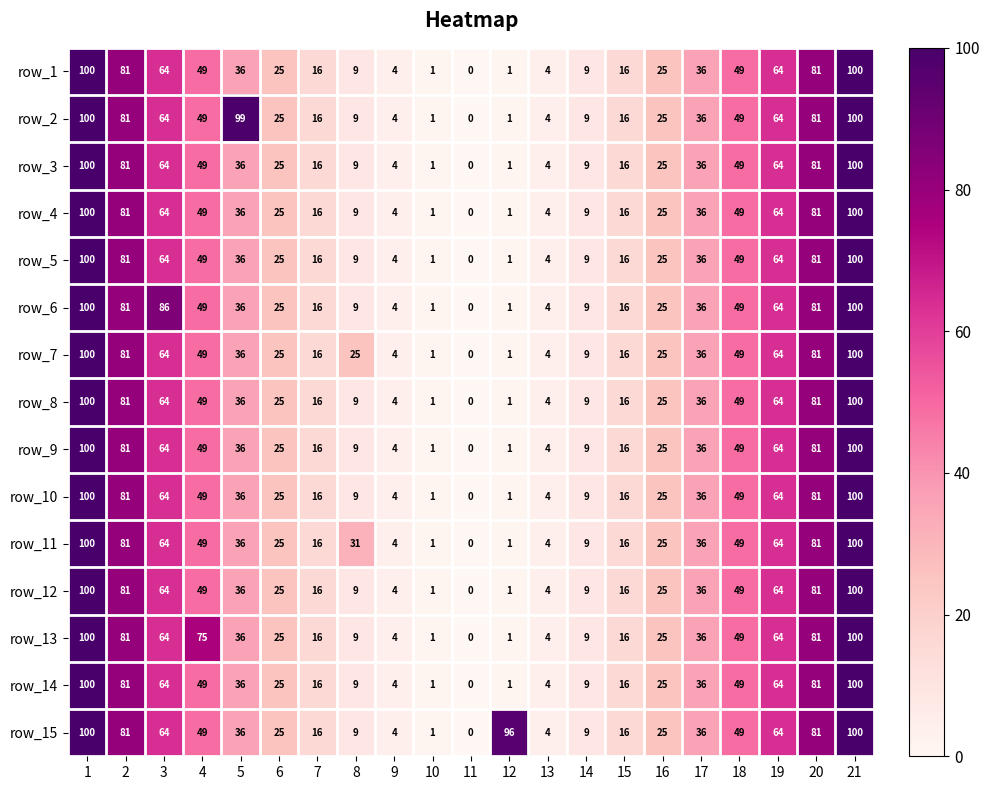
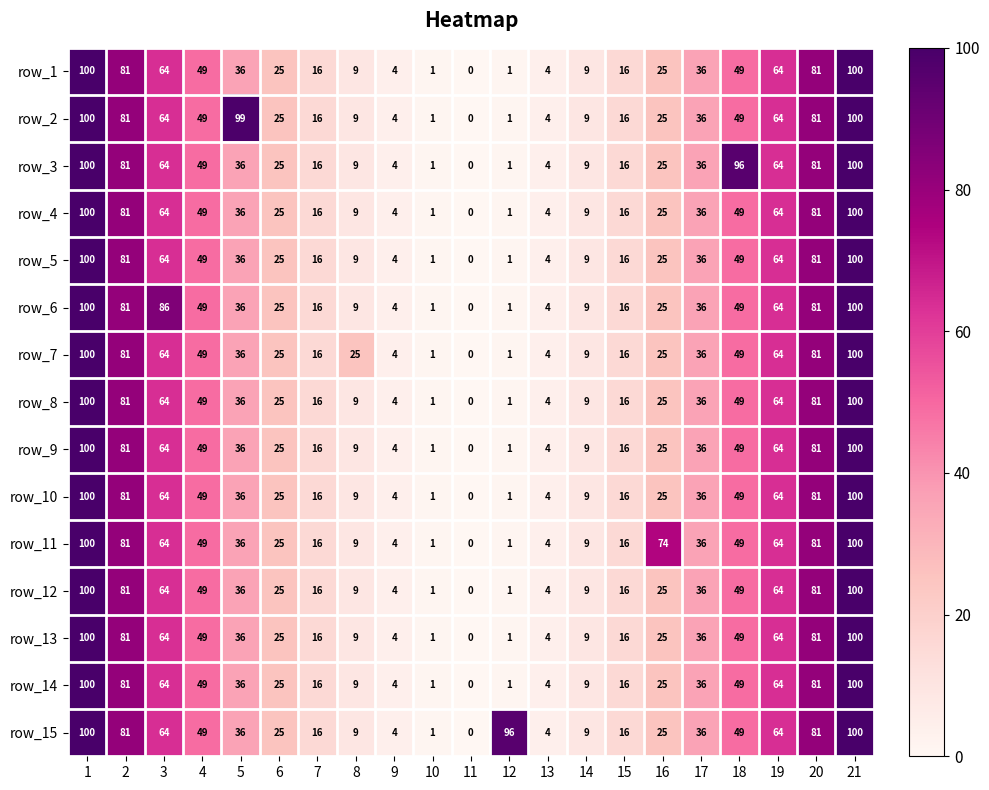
  {
    "row_3": {
      "1": 100,
      "2": 81,
      "3": 64,
      "4": 49,
      "5": 36,
      "6": 25,
      "7": 16,
      "8": 9,
      "9": 4,
      "10": 1,
      "11": 0,
      "12": 1,
      "13": 4,
      "14": 9,
      "15": 16,
      "16": 25,
      "17": 36,
-     "18": 49,
+     "18": 96,
      "19": 64,
      "20": 81,
      "21": 100
    },
    "row_11": {
      "1": 100,
      "2": 81,
      "3": 64,
      "4": 49,
      "5": 36,
      "6": 25,
      "7": 16,
-     "8": 31,
+     "8": 9,
      "9": 4,
      "10": 1,
      "11": 0,
      "12": 1,
      "13": 4,
      "14": 9,
      "15": 16,
-     "16": 25,
+     "16": 74,
      "17": 36,
      "18": 49,
      "19": 64,
      "20": 81,
      "21": 100
    },
    "row_13": {
      "1": 100,
      "2": 81,
      "3": 64,
-     "4": 75,
+     "4": 49,
      "5": 36,
      "6": 25,
      "7": 16,
      "8": 9,
      "9": 4,
      "10": 1,
      "11": 0,
      "12": 1,
      "13": 4,
      "14": 9,
      "15": 16,
      "16": 25,
      "17": 36,
      "18": 49,
      "19": 64,
      "20": 81,
      "21": 100
    }
  }
